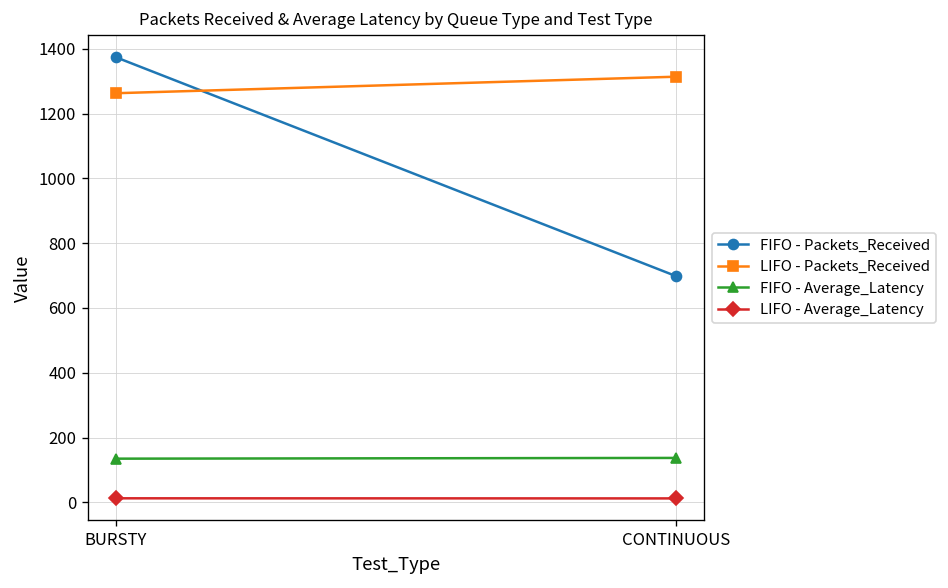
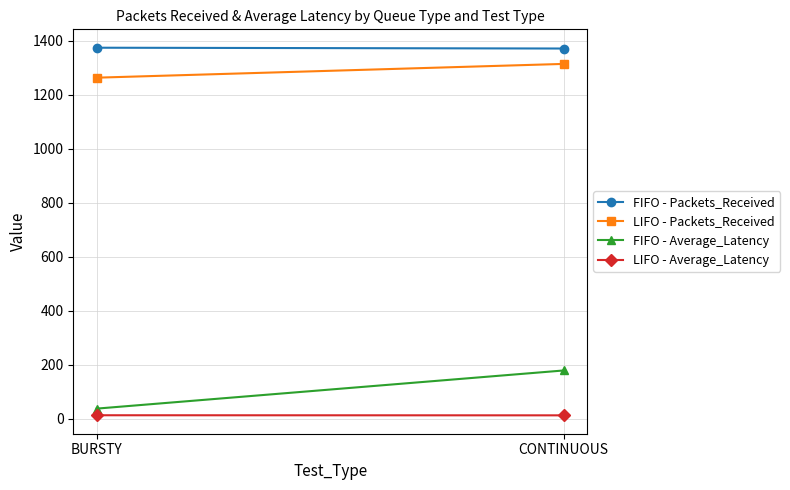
  {
    "FIFO - Packets_Received": {
      "BURSTY": 1370,
-     "CONTINUOUS": 700
+     "CONTINUOUS": 1370
    },
    "LIFO - Packets_Received": {
      "BURSTY": 1260,
      "CONTINUOUS": 1310
    },
    "FIFO - Average_Latency": {
-     "BURSTY": 130,
-     "CONTINUOUS": 140
+     "BURSTY": 40,
+     "CONTINUOUS": 180
    },
    "LIFO - Average_Latency": {
      "BURSTY": 10,
      "CONTINUOUS": 10
    }
  }
